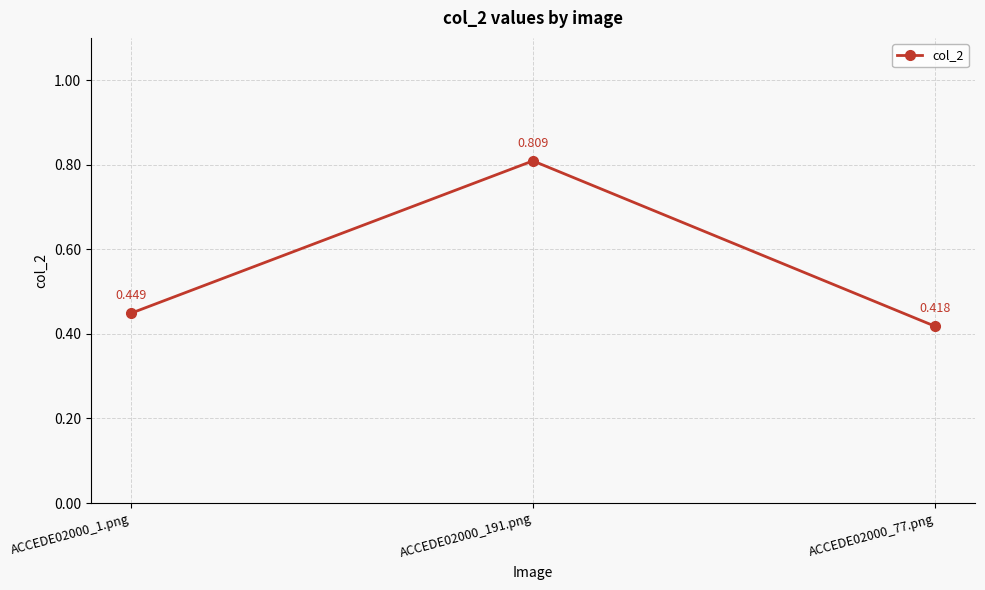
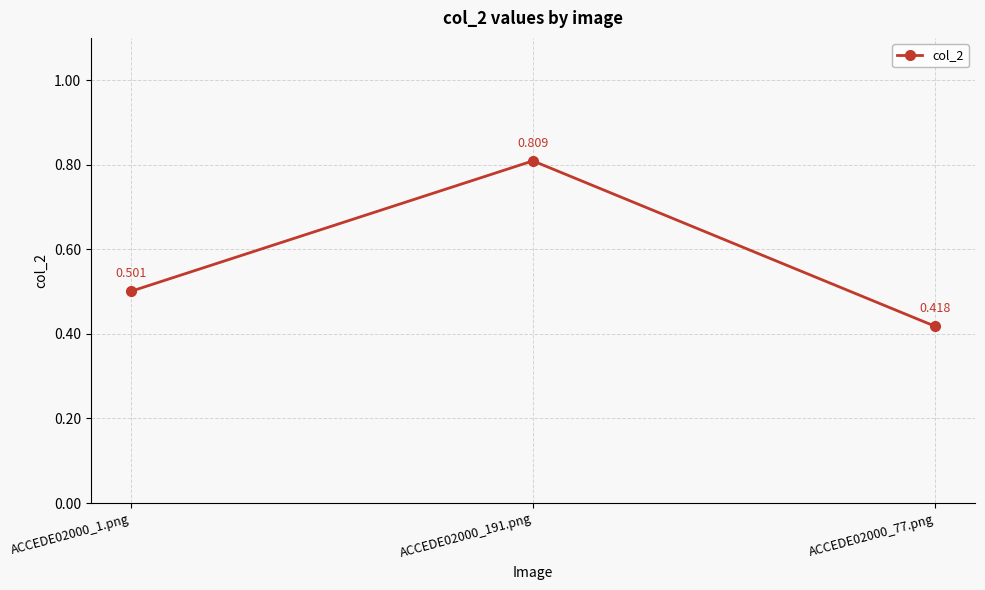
  {
-   "ACCEDE02000_1.png": 0.449,
+   "ACCEDE02000_1.png": 0.501,
    "ACCEDE02000_191.png": 0.809,
    "ACCEDE02000_77.png": 0.418
  }
